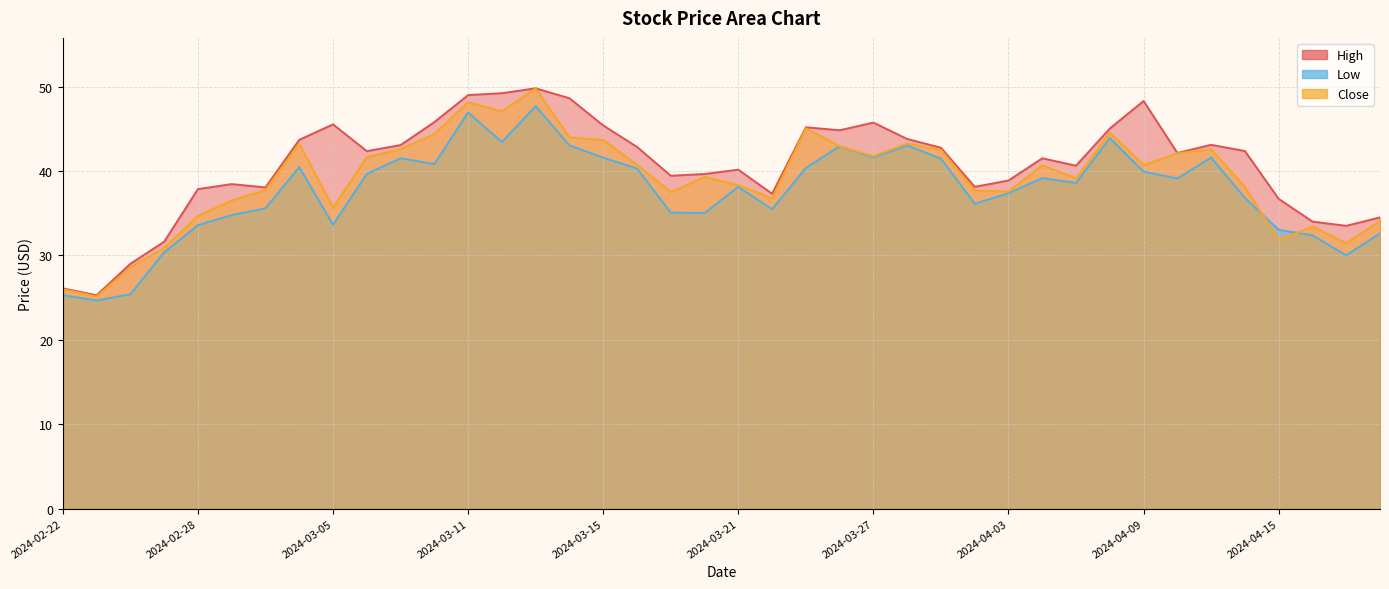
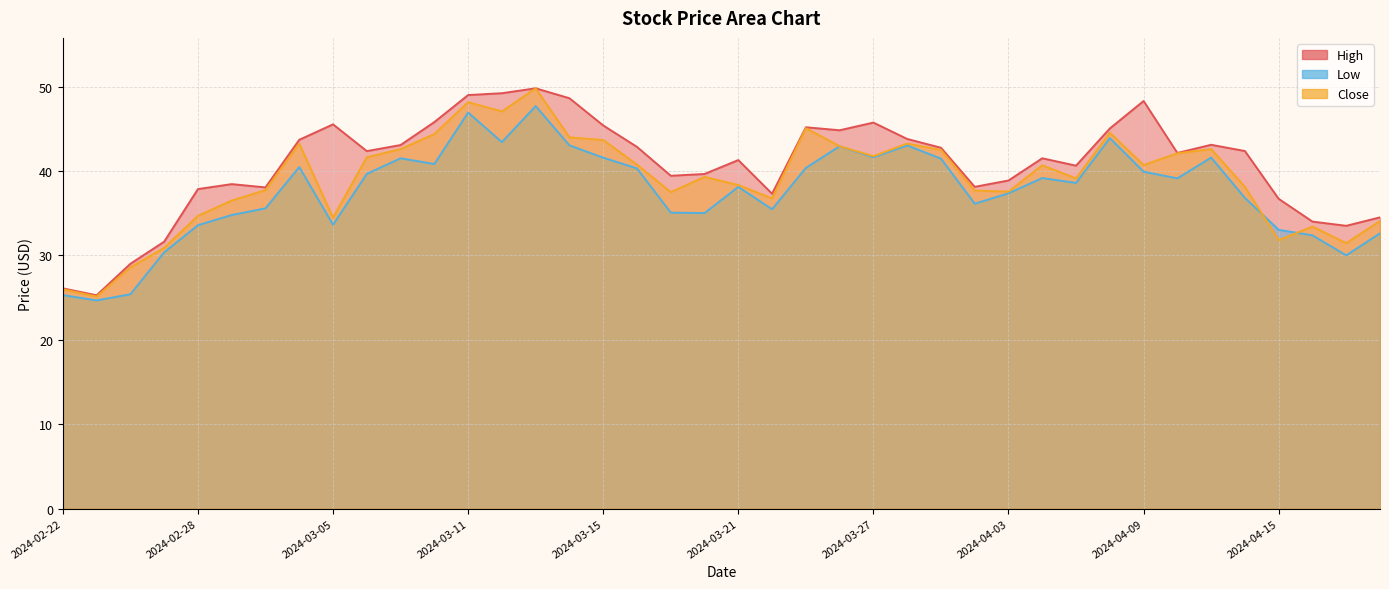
  {
    "High": {
      "2024-02-28": 38,
      "2024-03-05": 46,
      "2024-03-11": 49,
      "2024-03-15": 45,
-     "2024-03-21": 40,
+     "2024-03-21": 41,
      "2024-03-27": 46,
      "2024-04-03": 39,
      "2024-04-09": 48,
      "2024-04-15": 37
    },
    "Low": {
      "2024-02-22": 25,
      "2024-02-28": 34,
      "2024-03-05": 34,
      "2024-03-11": 47,
      "2024-03-15": 42,
      "2024-04-09": 40,
      "2024-04-15": 33
    },
    "Close": {
      "2024-02-28": 35,
-     "2024-03-05": 36,
+     "2024-03-05": 34,
      "2024-03-11": 48,
      "2024-03-15": 44,
      "2024-04-09": 41,
      "2024-04-15": 32
    }
  }
